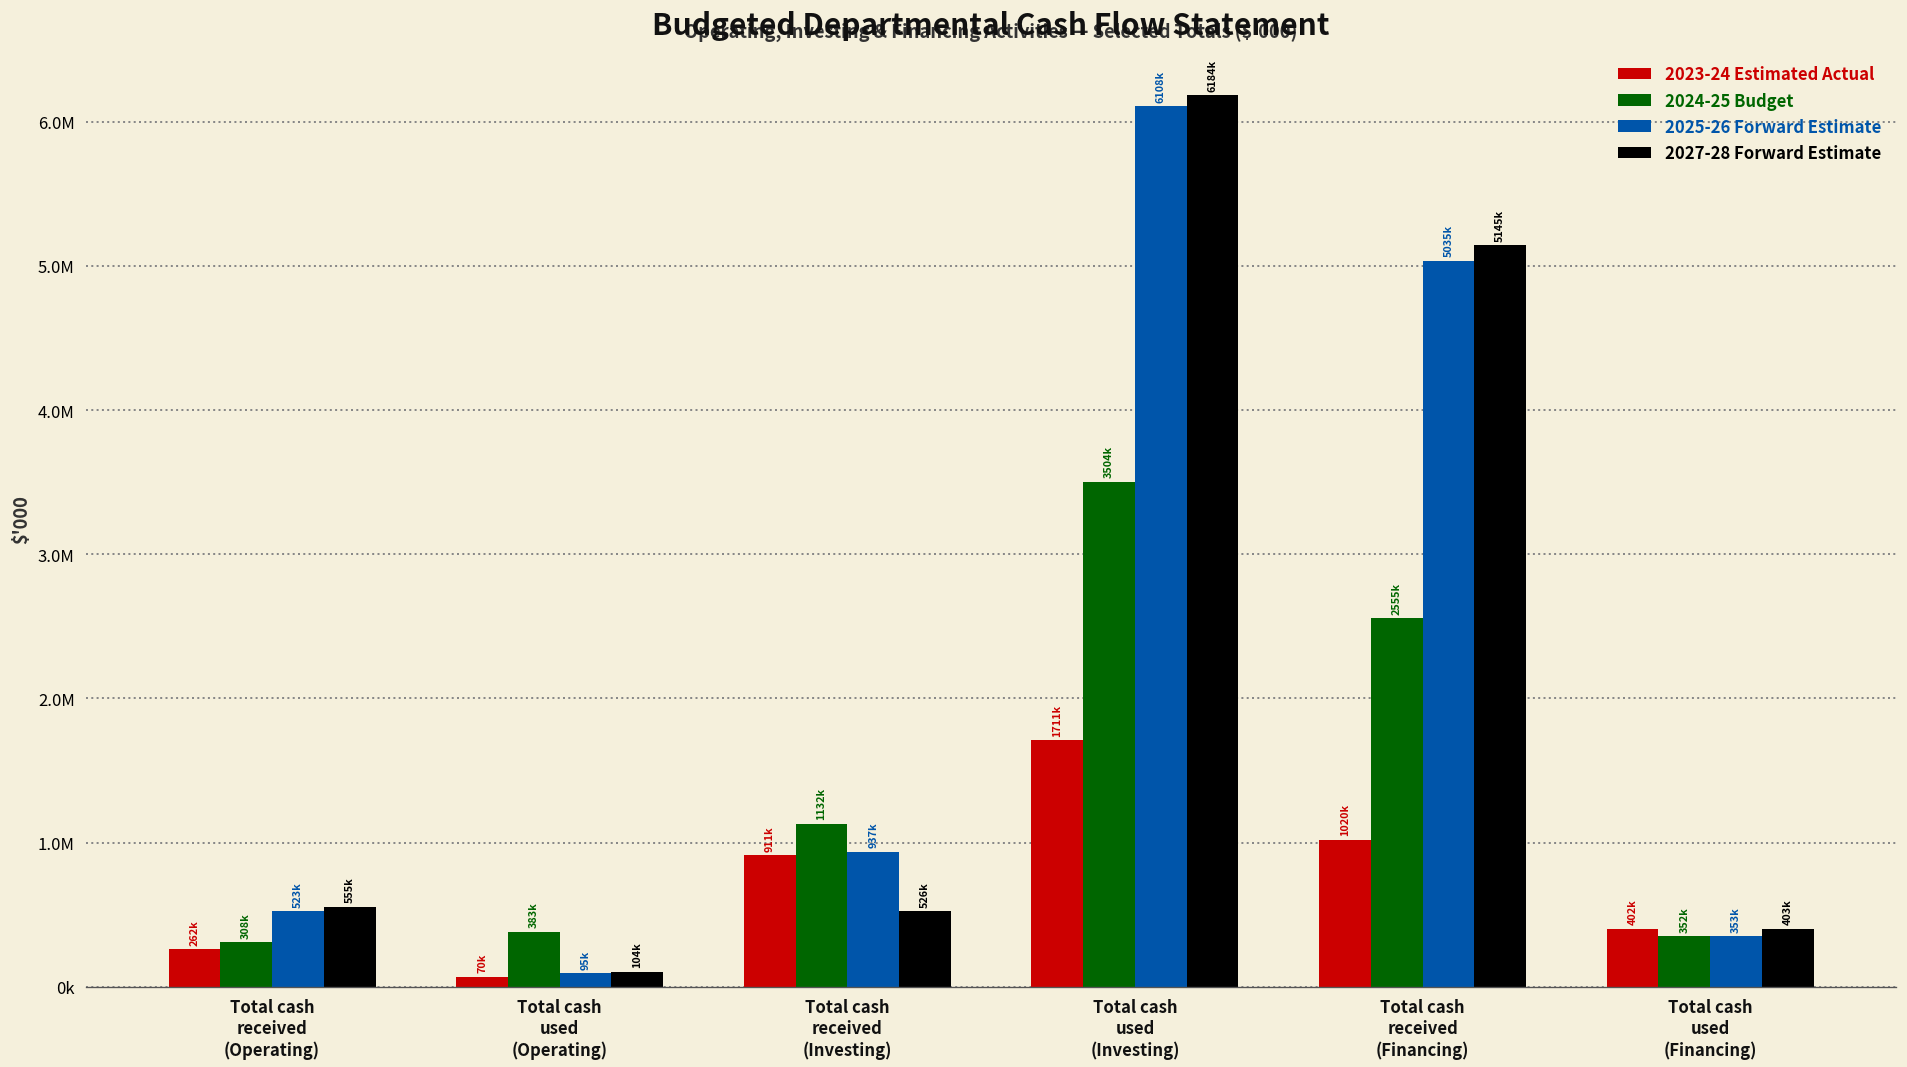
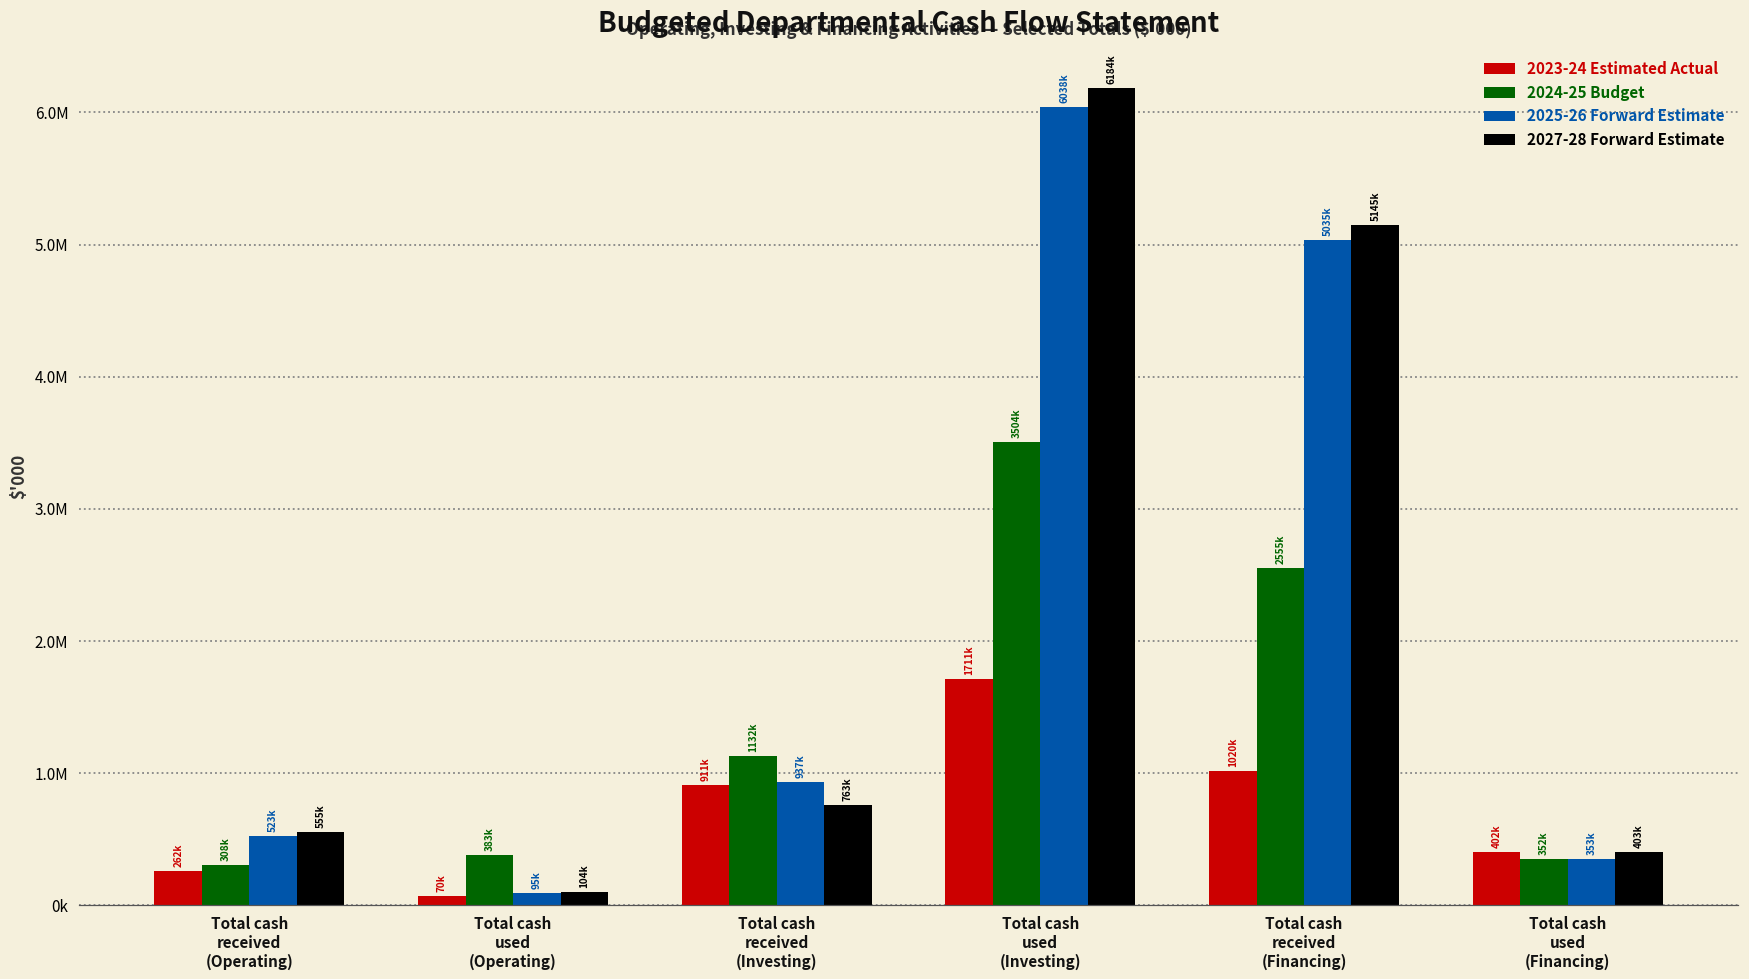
  {
    "2023-24 Estimated Actual": {
      "Total cash received (Operating)": "262k",
      "Total cash used (Operating)": "70k",
      "Total cash received (Investing)": "911k",
      "Total cash used (Investing)": "1711k",
      "Total cash received (Financing)": "1020k",
      "Total cash used (Financing)": "402k"
    },
    "2024-25 Budget": {
      "Total cash received (Operating)": "308k",
      "Total cash used (Operating)": "383k",
      "Total cash received (Investing)": "1132k",
      "Total cash used (Investing)": "3504k",
      "Total cash received (Financing)": "2555k",
      "Total cash used (Financing)": "352k"
    },
    "2025-26 Forward Estimate": {
      "Total cash received (Operating)": "523k",
      "Total cash used (Operating)": "95k",
      "Total cash received (Investing)": "937k",
-     "Total cash used (Investing)": "6108k",
+     "Total cash used (Investing)": "6038k",
      "Total cash received (Financing)": "5035k",
      "Total cash used (Financing)": "353k"
    },
    "2027-28 Forward Estimate": {
      "Total cash received (Operating)": "555k",
      "Total cash used (Operating)": "104k",
-     "Total cash received (Investing)": "526k",
+     "Total cash received (Investing)": "763k",
      "Total cash used (Investing)": "6184k",
      "Total cash received (Financing)": "5145k",
      "Total cash used (Financing)": "403k"
    }
  }
